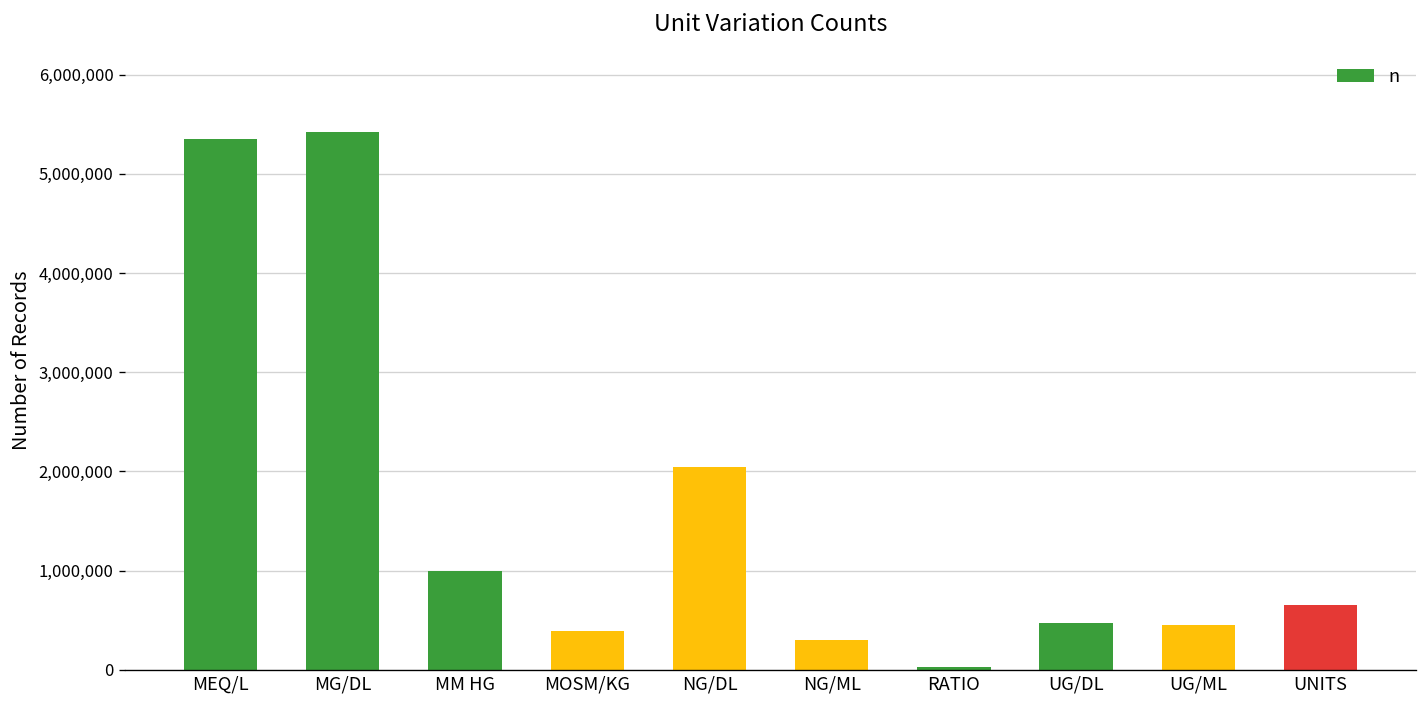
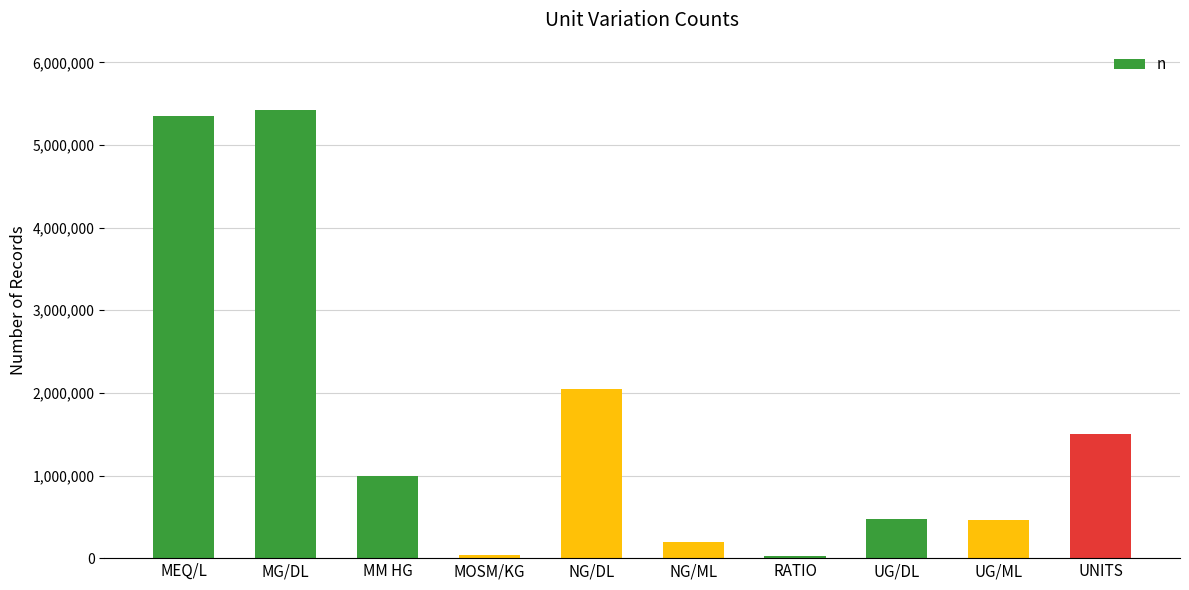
  {
    "MEQ/L": "5,400,000",
    "MG/DL": "5,400,000",
    "MM HG": "1,000,000",
-   "MOSM/KG": "400,000",
+   "MOSM/KG": "0",
    "NG/DL": "2,000,000",
-   "NG/ML": "300,000",
+   "NG/ML": "200,000",
    "UG/DL": "500,000",
    "UG/ML": "500,000",
-   "UNITS": "600,000"
+   "UNITS": "1,500,000"
  }
